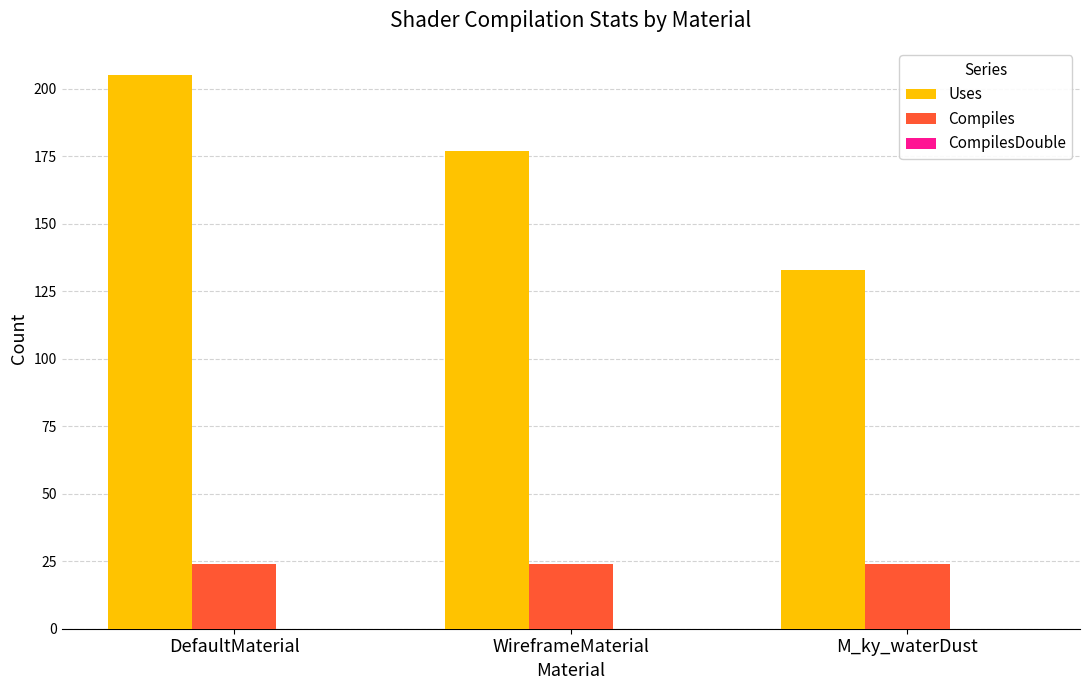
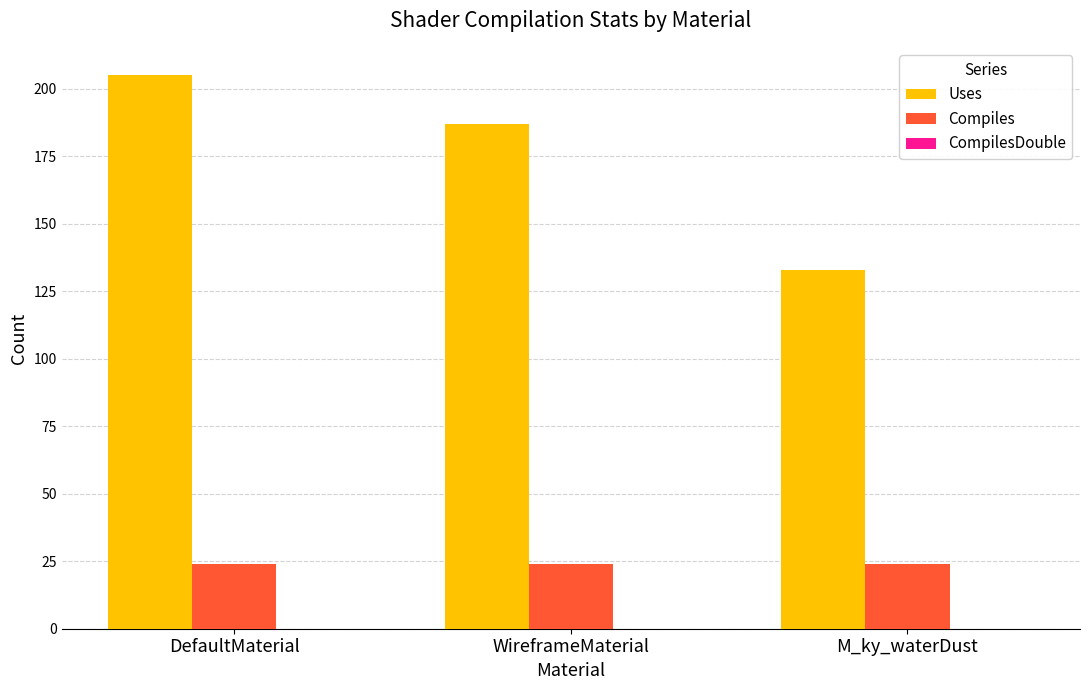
  {
    "Uses": {
      "DefaultMaterial": 205,
-     "WireframeMaterial": 177,
+     "WireframeMaterial": 187,
      "M_ky_waterDust": 133
    },
    "Compiles": {
      "DefaultMaterial": 24,
      "WireframeMaterial": 24,
      "M_ky_waterDust": 24
    },
    "CompilesDouble": {
      "DefaultMaterial": 0,
      "WireframeMaterial": 0,
      "M_ky_waterDust": 0
    }
  }
